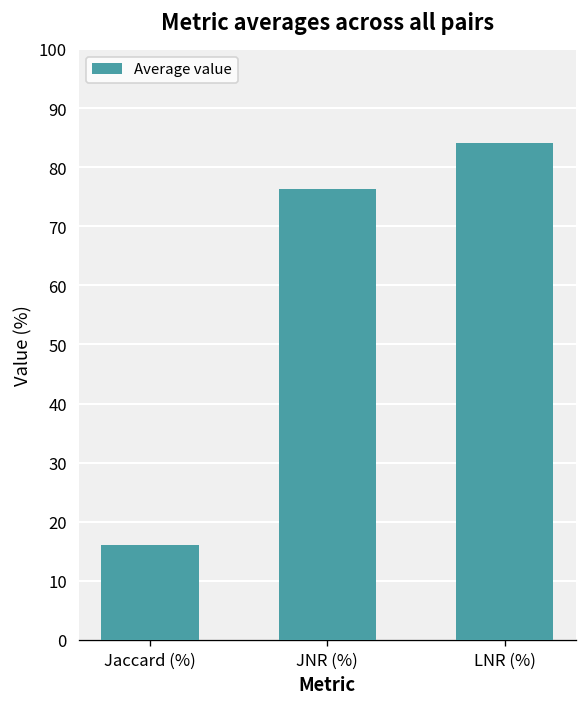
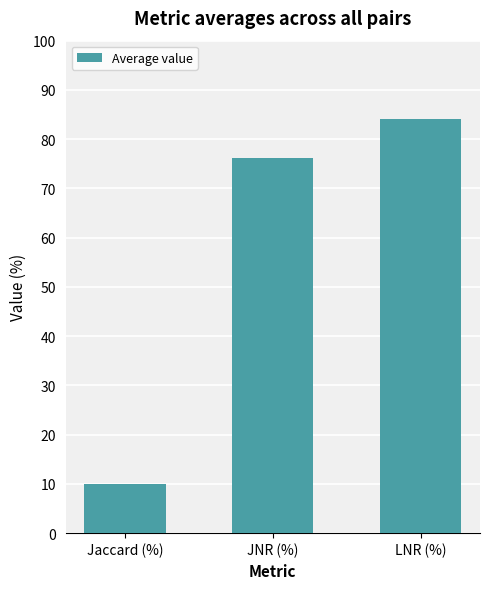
  {
-   "Jaccard (%)": 16,
+   "Jaccard (%)": 10,
    "JNR (%)": 76,
    "LNR (%)": 84
  }
